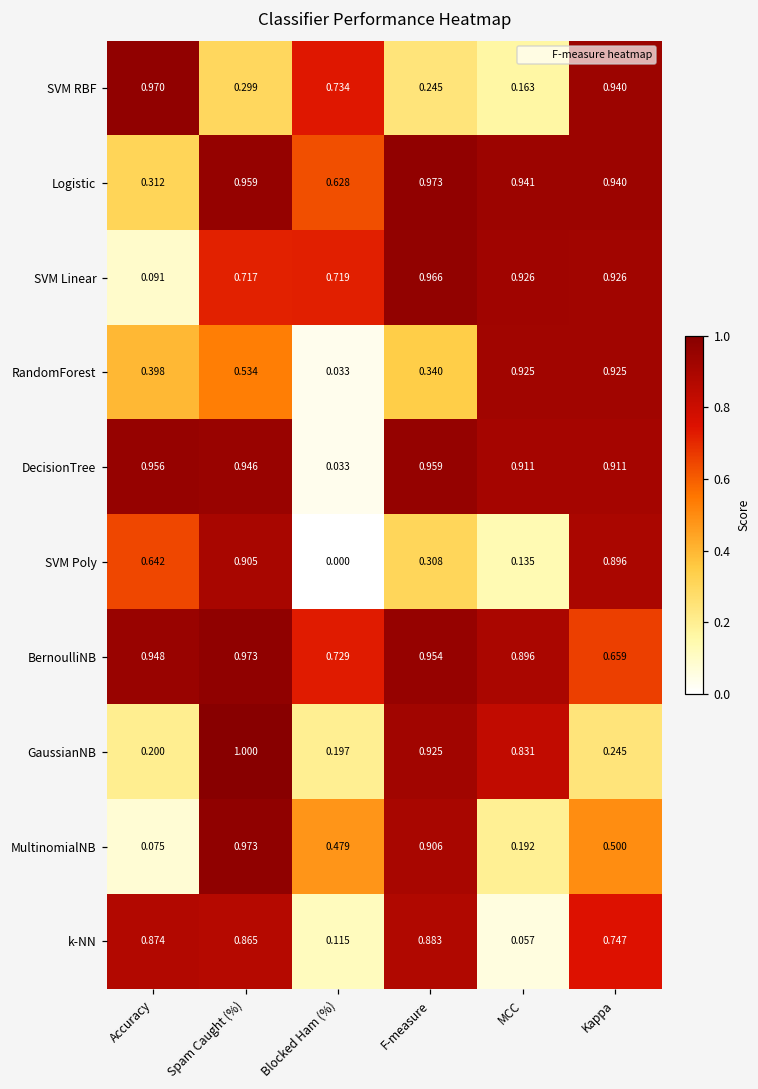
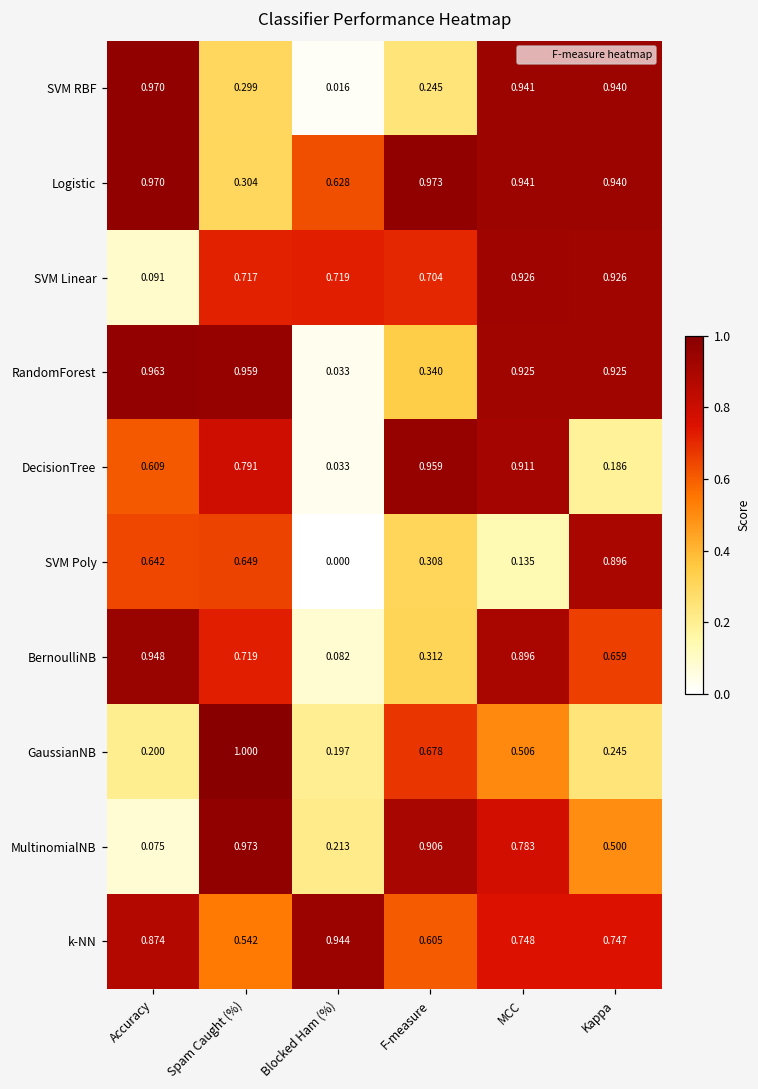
  {
    "SVM RBF": {
      "Accuracy": 0.970,
      "Spam Caught (%)": 0.299,
-     "Blocked Ham (%)": 0.734,
+     "Blocked Ham (%)": 0.016,
      "F-measure": 0.245,
-     "MCC": 0.163,
+     "MCC": 0.941,
      "Kappa": 0.940
    },
    "Logistic": {
-     "Accuracy": 0.312,
-     "Spam Caught (%)": 0.959,
+     "Accuracy": 0.970,
+     "Spam Caught (%)": 0.304,
      "Blocked Ham (%)": 0.628,
      "F-measure": 0.973,
      "MCC": 0.941,
      "Kappa": 0.940
    },
    "SVM Linear": {
      "Accuracy": 0.091,
      "Spam Caught (%)": 0.717,
      "Blocked Ham (%)": 0.719,
-     "F-measure": 0.966,
+     "F-measure": 0.704,
      "MCC": 0.926,
      "Kappa": 0.926
    },
    "RandomForest": {
-     "Accuracy": 0.398,
-     "Spam Caught (%)": 0.534,
+     "Accuracy": 0.963,
+     "Spam Caught (%)": 0.959,
      "Blocked Ham (%)": 0.033,
      "F-measure": 0.340,
      "MCC": 0.925,
      "Kappa": 0.925
    },
    "DecisionTree": {
-     "Accuracy": 0.956,
-     "Spam Caught (%)": 0.946,
+     "Accuracy": 0.609,
+     "Spam Caught (%)": 0.791,
      "Blocked Ham (%)": 0.033,
      "F-measure": 0.959,
      "MCC": 0.911,
-     "Kappa": 0.911
+     "Kappa": 0.186
    },
    "SVM Poly": {
      "Accuracy": 0.642,
-     "Spam Caught (%)": 0.905,
+     "Spam Caught (%)": 0.649,
      "Blocked Ham (%)": 0.000,
      "F-measure": 0.308,
      "MCC": 0.135,
      "Kappa": 0.896
    },
    "BernoulliNB": {
      "Accuracy": 0.948,
-     "Spam Caught (%)": 0.973,
-     "Blocked Ham (%)": 0.729,
-     "F-measure": 0.954,
+     "Spam Caught (%)": 0.719,
+     "Blocked Ham (%)": 0.082,
+     "F-measure": 0.312,
      "MCC": 0.896,
      "Kappa": 0.659
    },
    "GaussianNB": {
      "Accuracy": 0.200,
      "Spam Caught (%)": 1.000,
      "Blocked Ham (%)": 0.197,
-     "F-measure": 0.925,
-     "MCC": 0.831,
+     "F-measure": 0.678,
+     "MCC": 0.506,
      "Kappa": 0.245
    },
    "MultinomialNB": {
      "Accuracy": 0.075,
      "Spam Caught (%)": 0.973,
-     "Blocked Ham (%)": 0.479,
+     "Blocked Ham (%)": 0.213,
      "F-measure": 0.906,
-     "MCC": 0.192,
+     "MCC": 0.783,
      "Kappa": 0.500
    },
    "k-NN": {
      "Accuracy": 0.874,
-     "Spam Caught (%)": 0.865,
-     "Blocked Ham (%)": 0.115,
-     "F-measure": 0.883,
-     "MCC": 0.057,
+     "Spam Caught (%)": 0.542,
+     "Blocked Ham (%)": 0.944,
+     "F-measure": 0.605,
+     "MCC": 0.748,
      "Kappa": 0.747
    }
  }
